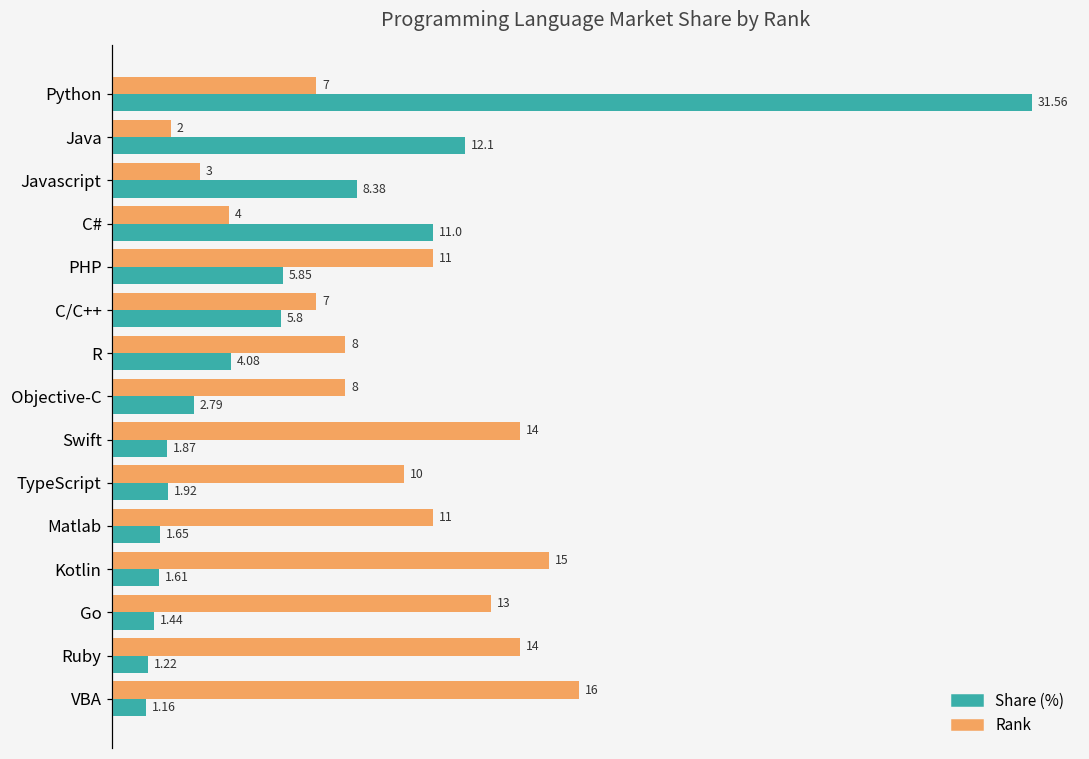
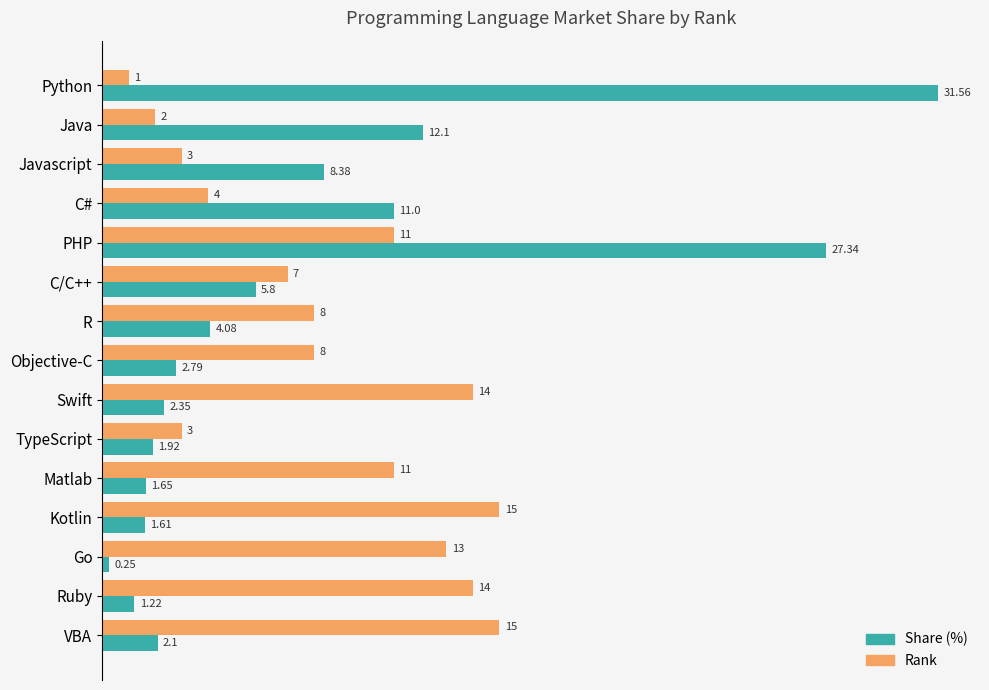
  {
    "Share (%)": {
      "Python": 31.56,
      "Java": 12.1,
      "Javascript": 8.38,
      "C#": 11.0,
-     "PHP": 5.85,
+     "PHP": 27.34,
      "C/C++": 5.8,
      "R": 4.08,
      "Objective-C": 2.79,
-     "Swift": 1.87,
+     "Swift": 2.35,
      "TypeScript": 1.92,
      "Matlab": 1.65,
      "Kotlin": 1.61,
-     "Go": 1.44,
+     "Go": 0.25,
      "Ruby": 1.22,
-     "VBA": 1.16
+     "VBA": 2.1
    },
    "Rank": {
-     "Python": 7,
+     "Python": 1,
      "Java": 2,
      "Javascript": 3,
      "C#": 4,
      "PHP": 11,
      "C/C++": 7,
      "R": 8,
      "Objective-C": 8,
      "Swift": 14,
-     "TypeScript": 10,
+     "TypeScript": 3,
      "Matlab": 11,
      "Kotlin": 15,
      "Go": 13,
      "Ruby": 14,
-     "VBA": 16
+     "VBA": 15
    }
  }
